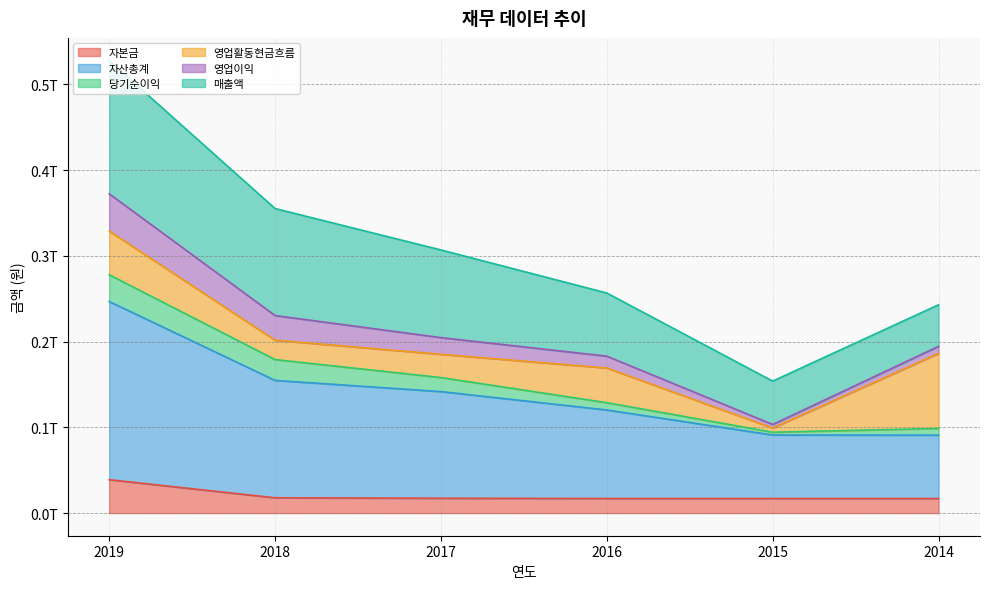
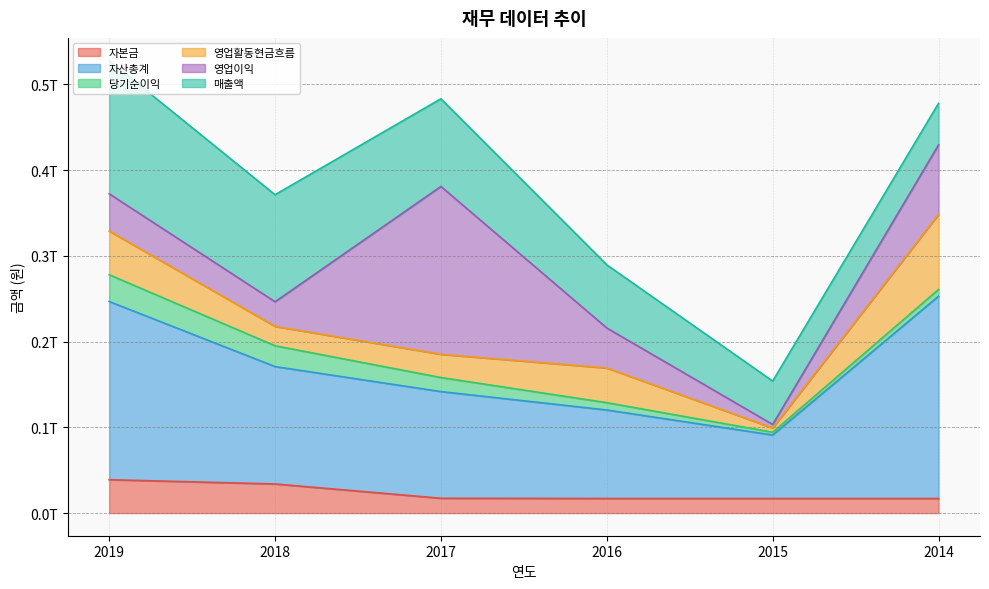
  {
    "자본금": {
      "2019": "0.04T",
-     "2018": "0.02T",
+     "2018": "0.03T",
      "2017": "0.02T",
      "2016": "0.02T",
      "2015": "0.02T",
      "2014": "0.02T"
    },
    "자산총계": {
      "2019": "0.21T",
      "2018": "0.14T",
      "2017": "0.12T",
      "2016": "0.10T",
      "2015": "0.07T",
-     "2014": "0.07T"
+     "2014": "0.24T"
    },
    "영업활동현금흐름": {
      "2019": "0.05T",
      "2018": "0.02T",
      "2017": "0.03T",
      "2016": "0.04T",
      "2015": "0.00T",
      "2014": "0.09T"
    },
    "영업이익": {
      "2019": "0.04T",
      "2018": "0.03T",
-     "2017": "0.02T",
-     "2016": "0.01T",
+     "2017": "0.20T",
+     "2016": "0.05T",
      "2015": "0.00T",
-     "2014": "0.01T"
+     "2014": "0.08T"
    }
  }
